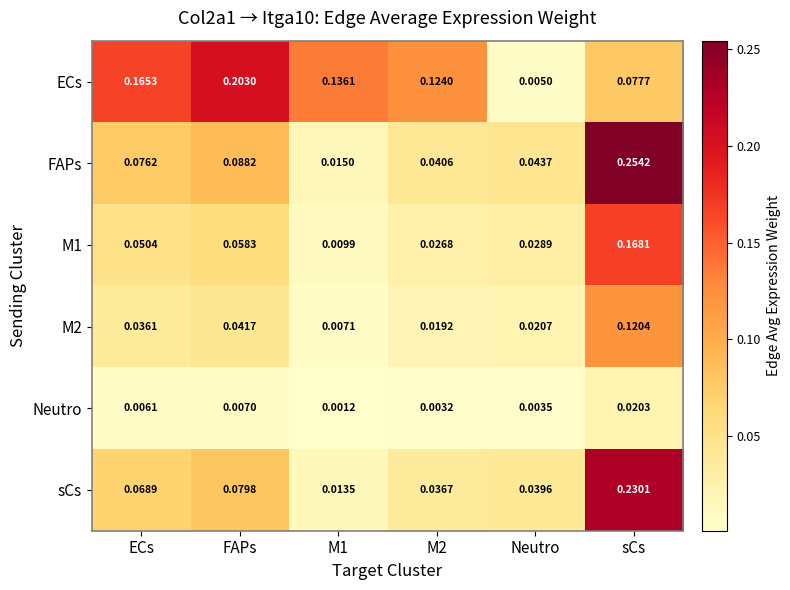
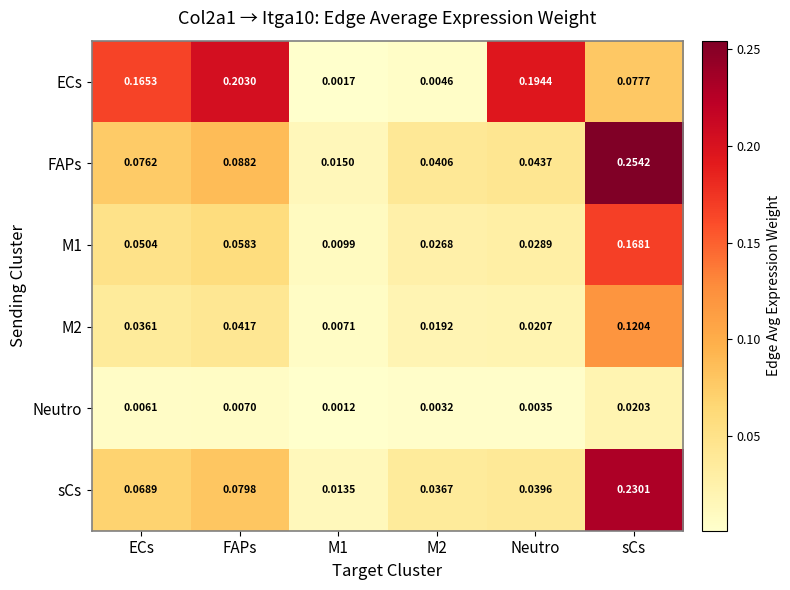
  {
    "ECs": {
      "ECs": 0.1653,
      "FAPs": 0.2030,
-     "M1": 0.1361,
-     "M2": 0.1240,
-     "Neutro": 0.0050,
+     "M1": 0.0017,
+     "M2": 0.0046,
+     "Neutro": 0.1944,
      "sCs": 0.0777
    },
    "FAPs": {
      "ECs": 0.0762,
      "FAPs": 0.0882,
      "M1": 0.0150,
      "M2": 0.0406,
      "Neutro": 0.0437,
      "sCs": 0.2542
    },
    "M1": {
      "ECs": 0.0504,
      "FAPs": 0.0583,
      "M1": 0.0099,
      "M2": 0.0268,
      "Neutro": 0.0289,
      "sCs": 0.1681
    },
    "M2": {
      "ECs": 0.0361,
      "FAPs": 0.0417,
      "M1": 0.0071,
      "M2": 0.0192,
      "Neutro": 0.0207,
      "sCs": 0.1204
    },
    "Neutro": {
      "ECs": 0.0061,
      "FAPs": 0.0070,
      "M1": 0.0012,
      "M2": 0.0032,
      "Neutro": 0.0035,
      "sCs": 0.0203
    },
    "sCs": {
      "ECs": 0.0689,
      "FAPs": 0.0798,
      "M1": 0.0135,
      "M2": 0.0367,
      "Neutro": 0.0396,
      "sCs": 0.2301
    }
  }
